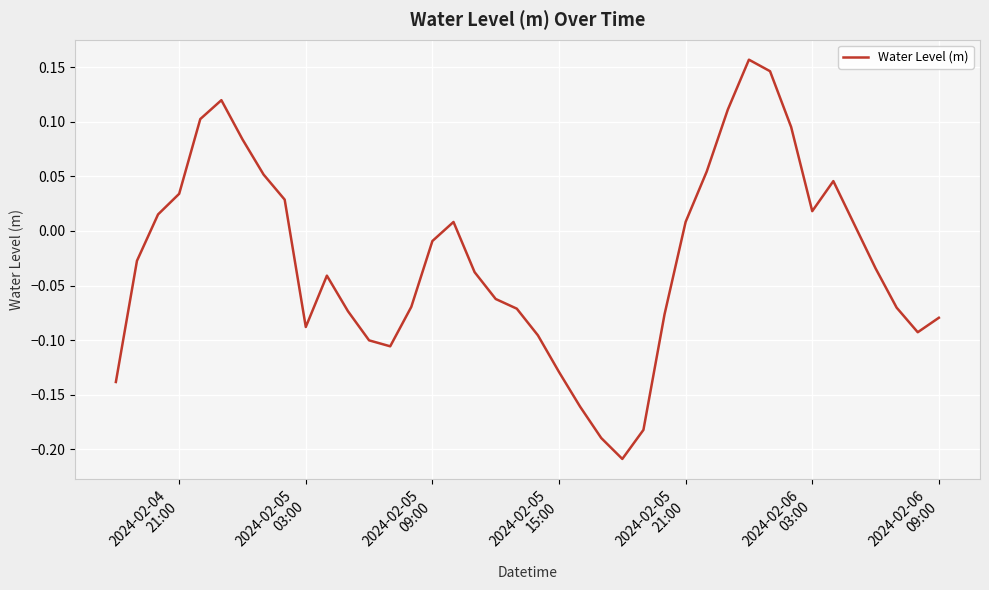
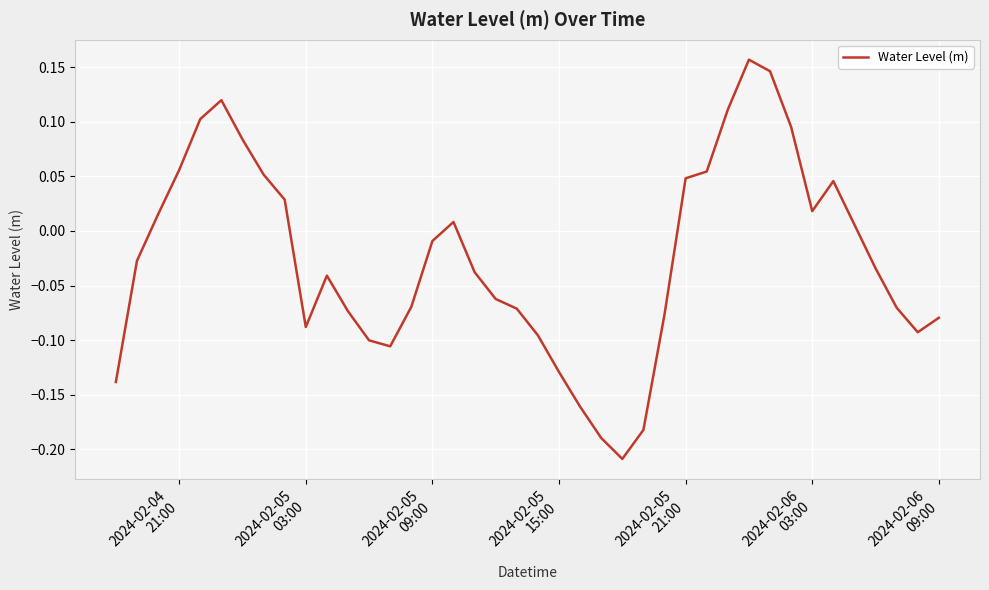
  {
-   "2024-02-04 21:00": 0.034,
+   "2024-02-04 21:00": 0.056,
    "2024-02-05 03:00": -0.088,
    "2024-02-05 09:00": -0.009,
    "2024-02-05 15:00": -0.129,
-   "2024-02-05 21:00": 0.008,
+   "2024-02-05 21:00": 0.048,
    "2024-02-06 03:00": 0.018,
    "2024-02-06 09:00": -0.080
  }
